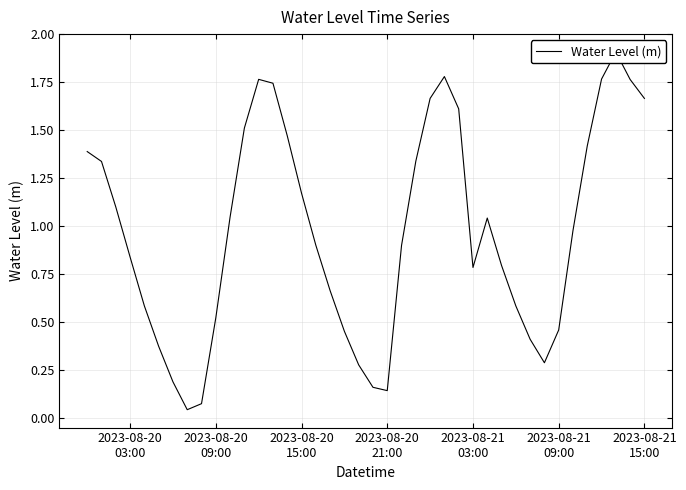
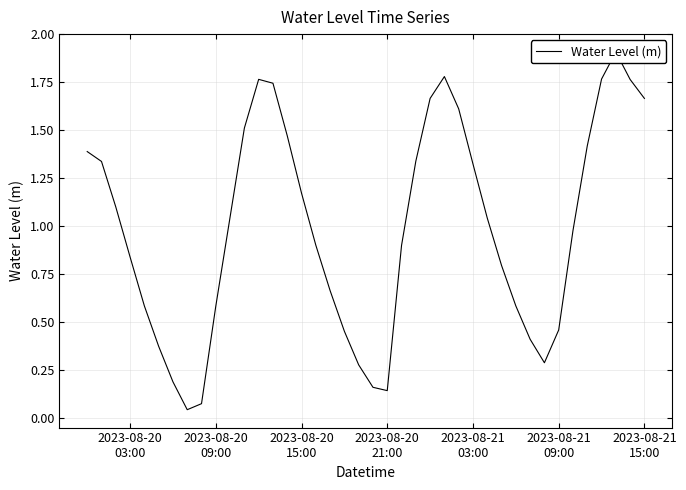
  {
    "2023-08-20 03:00": 0.84,
-   "2023-08-20 09:00": 0.52,
+   "2023-08-20 09:00": 0.58,
    "2023-08-20 15:00": 1.17,
    "2023-08-20 21:00": 0.14,
-   "2023-08-21 03:00": 0.78,
+   "2023-08-21 03:00": 1.32,
    "2023-08-21 09:00": 0.46,
    "2023-08-21 15:00": 1.67
  }
